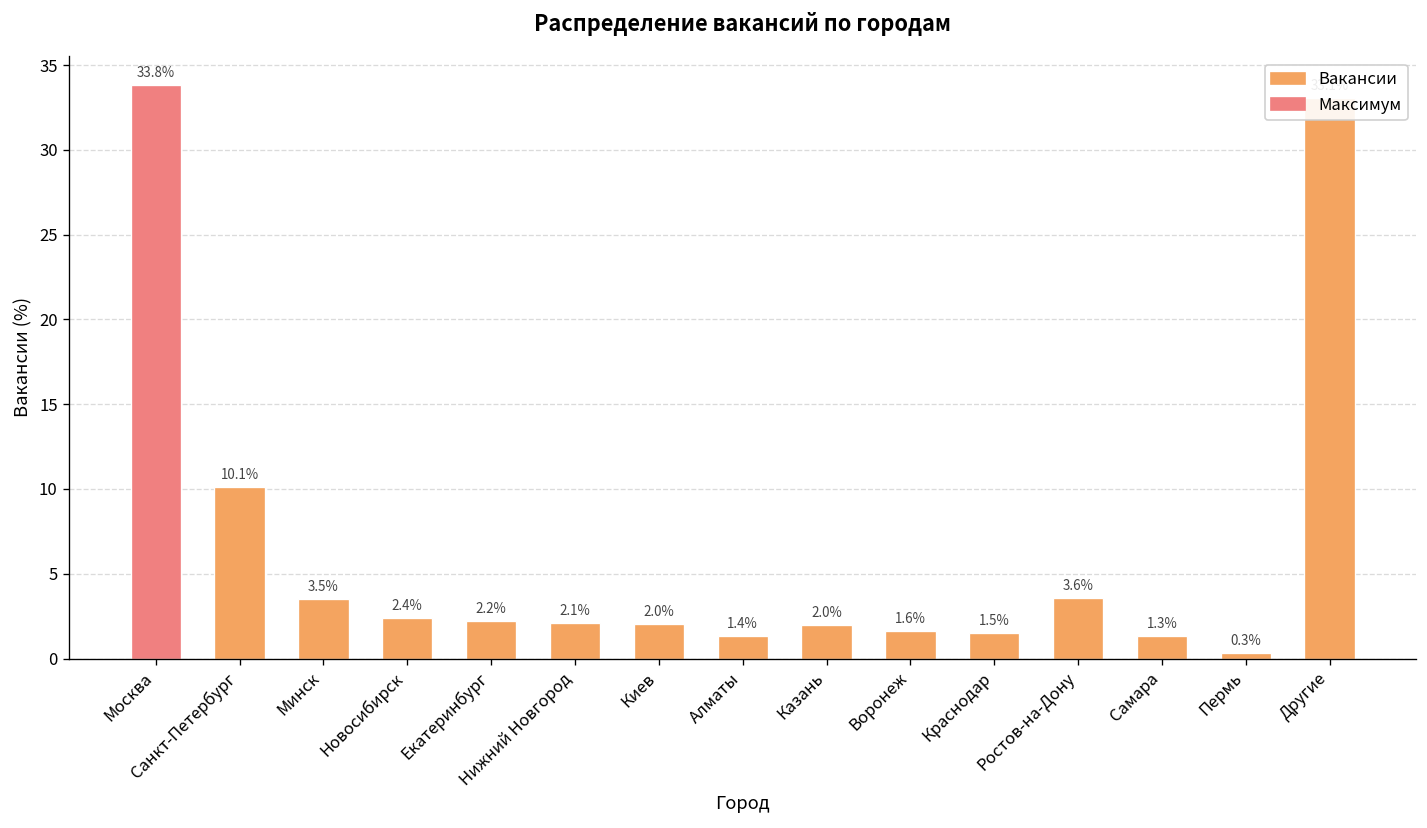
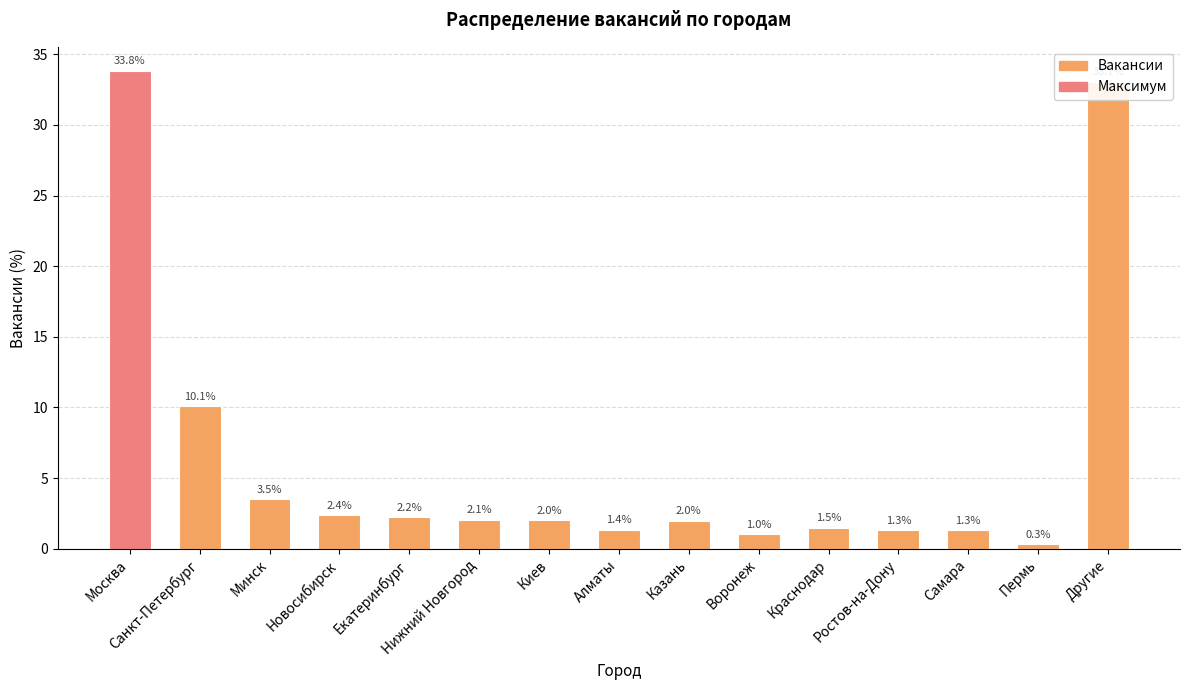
  {
    "Москва": "33.8%",
    "Санкт-Петербург": "10.1%",
    "Минск": "3.5%",
    "Новосибирск": "2.4%",
    "Екатеринбург": "2.2%",
    "Нижний Новгород": "2.1%",
    "Киев": "2.0%",
    "Алматы": "1.4%",
    "Казань": "2.0%",
-   "Воронеж": "1.6%",
+   "Воронеж": "1.0%",
    "Краснодар": "1.5%",
-   "Ростов-на-Дону": "3.6%",
+   "Ростов-на-Дону": "1.3%",
    "Самара": "1.3%",
    "Пермь": "0.3%"
  }
